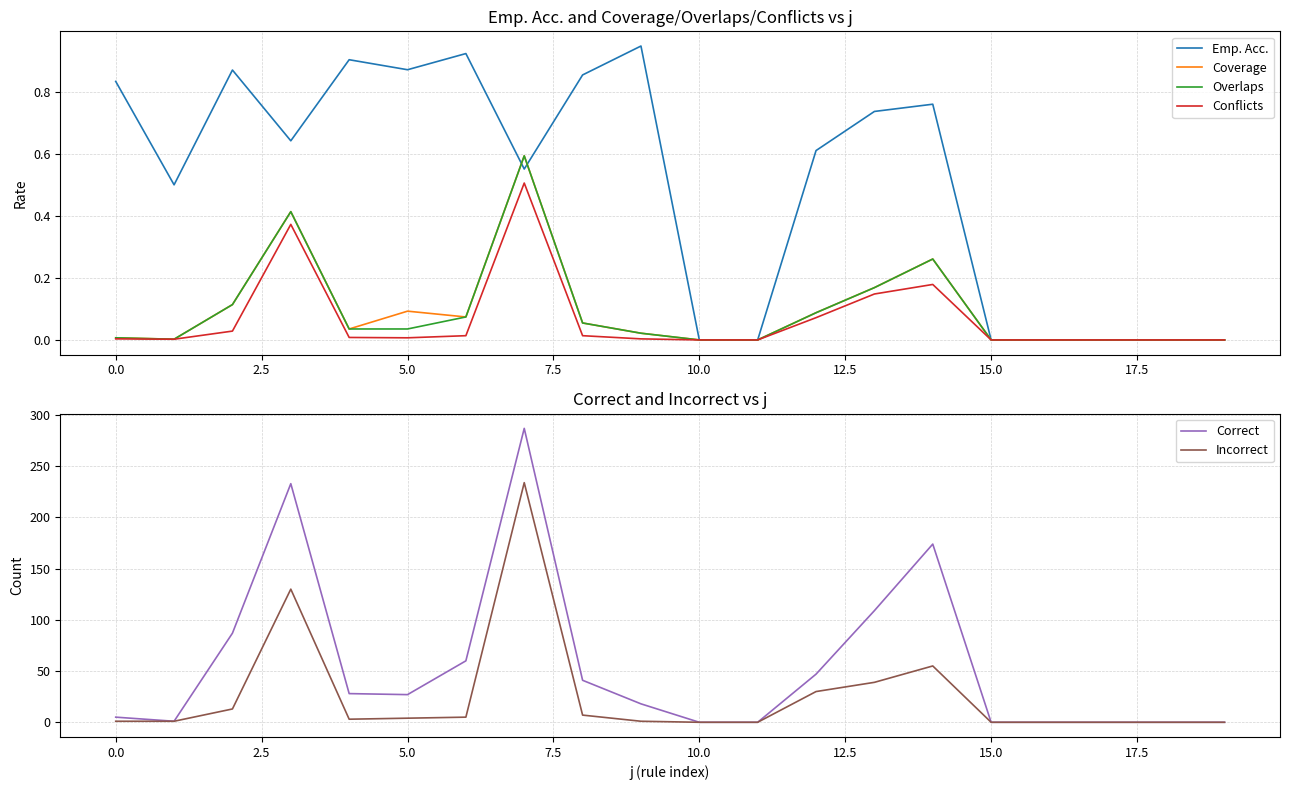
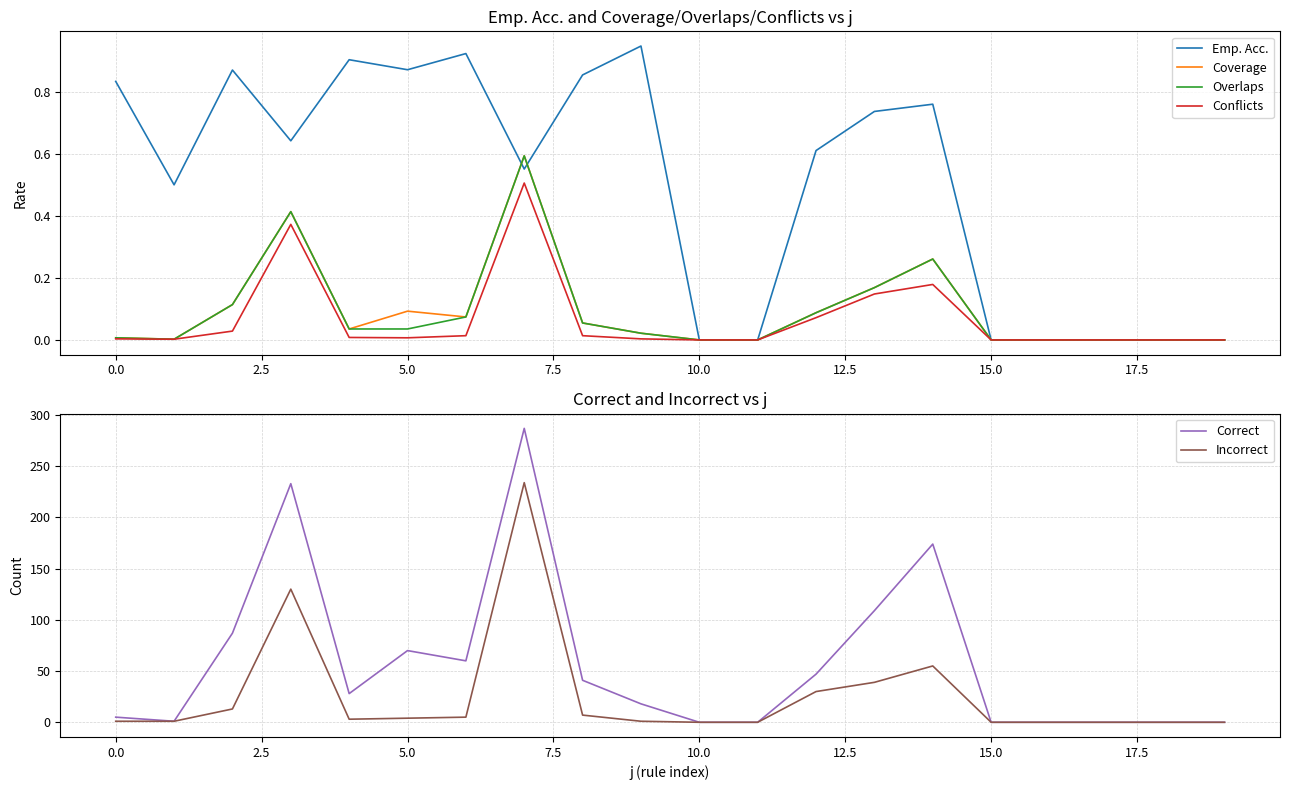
  {
    "Emp. Acc. and Coverage/Overlaps/Conflicts vs j": {
      "Emp. Acc.": {
        "0.0": 0.83,
        "5.0": 0.87
      },
      "Coverage": {
        "5.0": 0.09
      },
      "Overlaps": {
        "5.0": 0.04
      },
      "Conflicts": {
        "5.0": 0.01
      }
    },
    "Correct and Incorrect vs j": {
      "Correct": {
        "0.0": 5,
-       "5.0": 27
+       "5.0": 70
      },
      "Incorrect": {
        "0.0": 1,
        "5.0": 4
      }
    }
  }
